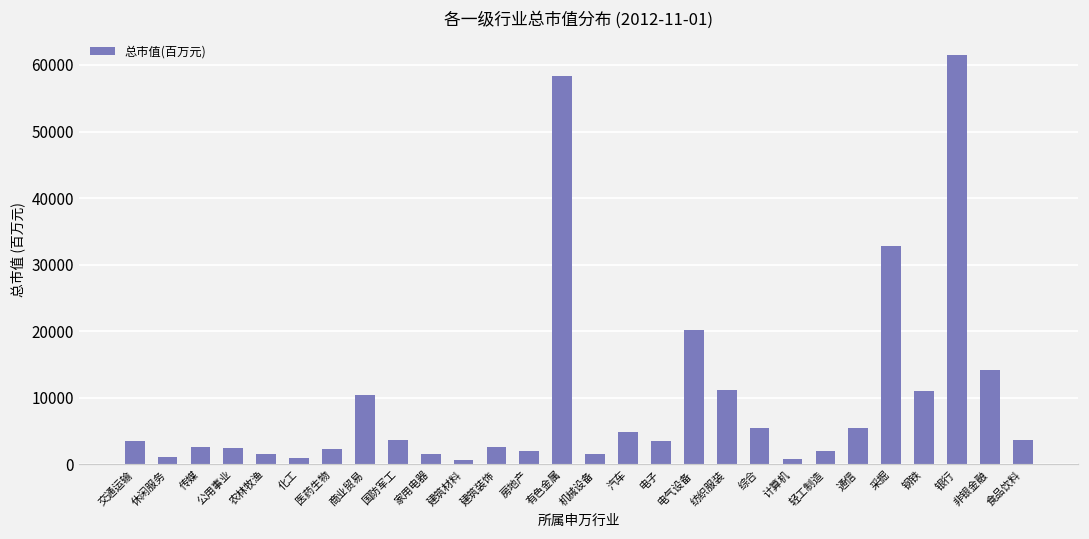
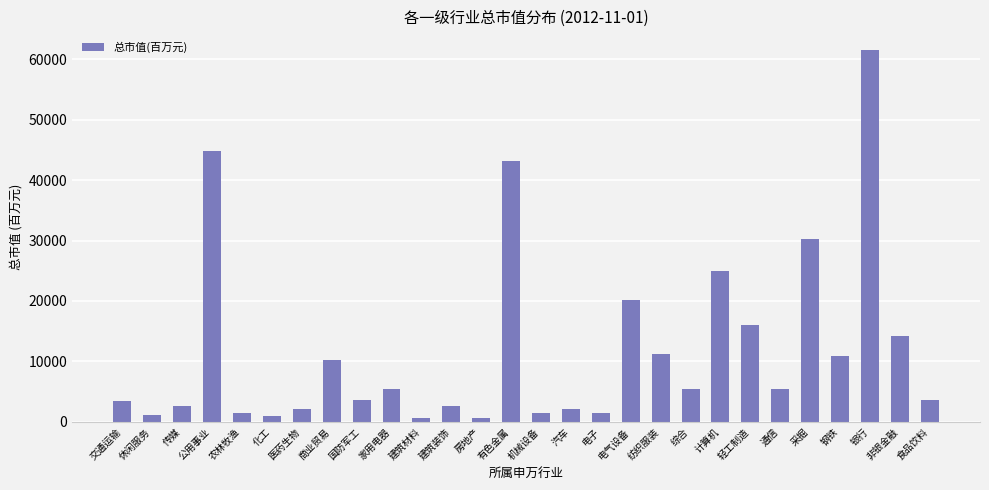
  {
    "交通运输": 3000,
    "休闲服务": 1000,
    "传媒": 3000,
-   "公用事业": 2000,
+   "公用事业": 45000,
    "农林牧渔": 1000,
    "化工": 1000,
    "医药生物": 2000,
    "商业贸易": 10000,
    "国防军工": 4000,
-   "家用电器": 2000,
+   "家用电器": 5000,
    "建筑材料": 1000,
    "建筑装饰": 3000,
-   "房地产": 2000,
-   "有色金属": 58000,
+   "房地产": 1000,
+   "有色金属": 43000,
    "机械设备": 2000,
-   "汽车": 5000,
-   "电子": 4000,
+   "汽车": 2000,
+   "电子": 2000,
    "电气设备": 20000,
    "纺织服装": 11000,
    "综合": 5000,
-   "计算机": 1000,
-   "轻工制造": 2000,
+   "计算机": 25000,
+   "轻工制造": 16000,
    "通信": 5000,
-   "采掘": 33000,
+   "采掘": 30000,
    "钢铁": 11000,
    "银行": 62000,
    "非银金融": 14000,
    "食品饮料": 4000
  }
